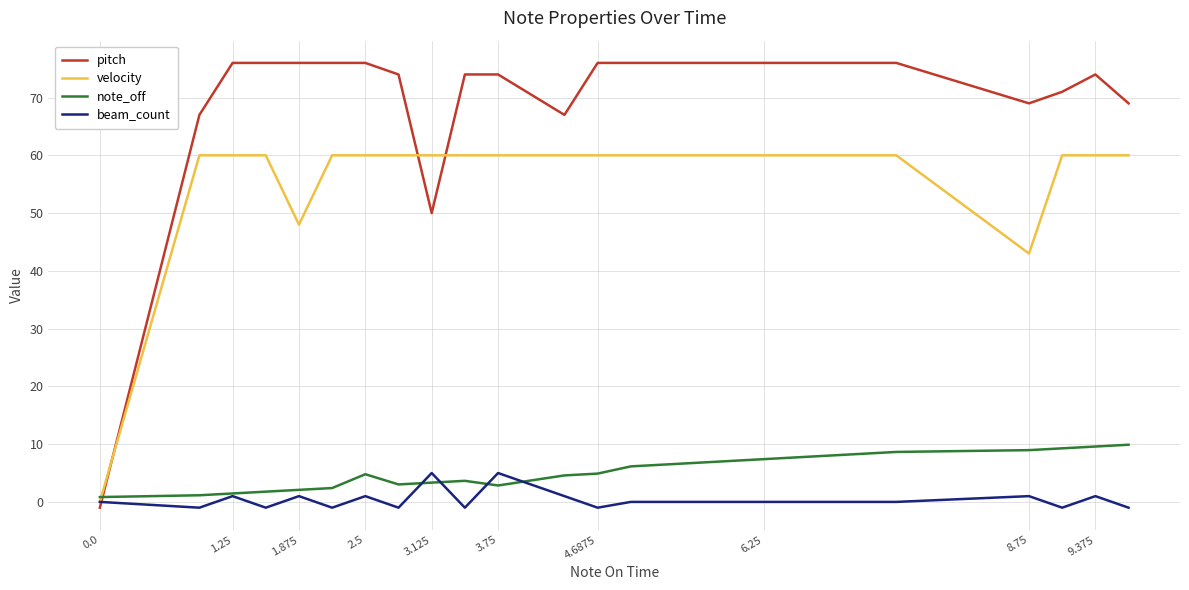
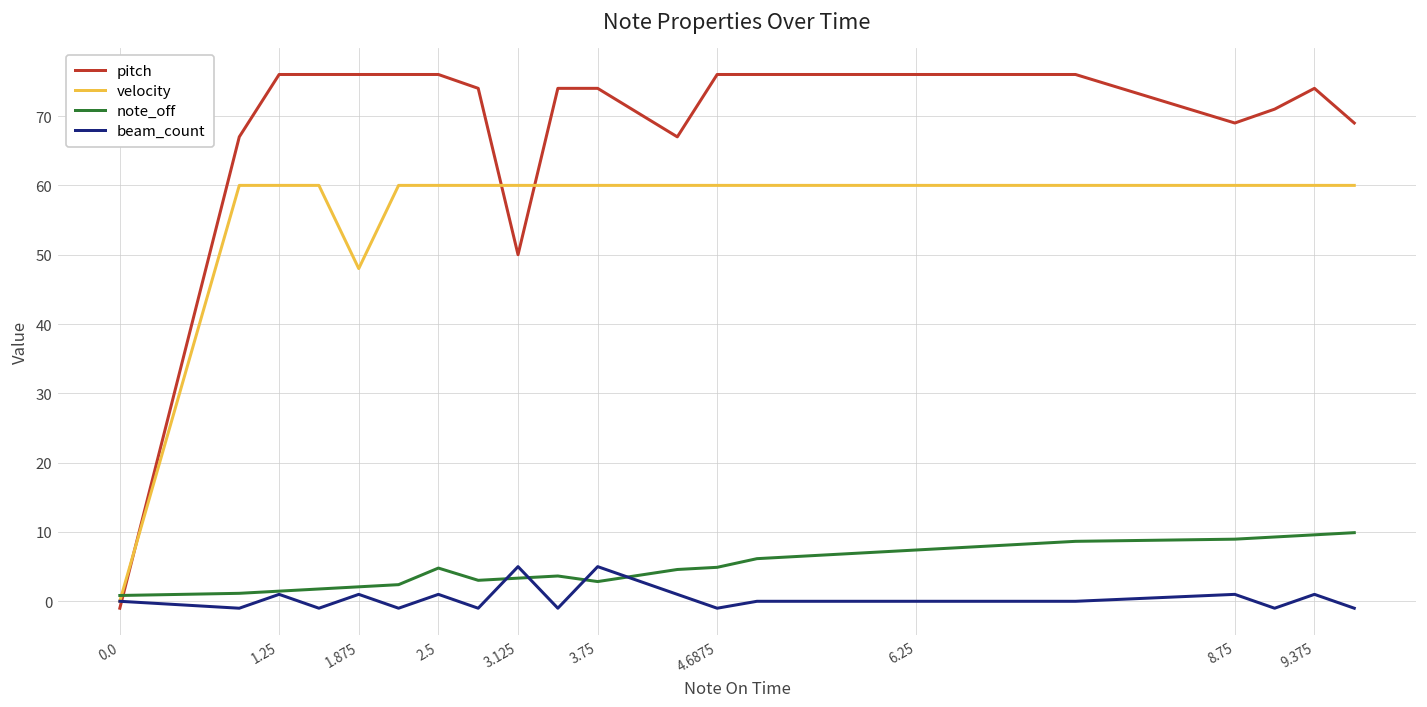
  {
    "pitch": {
      "0.0": -1,
      "1.25": 76,
      "1.875": 76,
      "2.5": 76,
      "3.125": 50,
      "3.75": 74,
      "4.6875": 76,
      "6.25": 76,
      "8.75": 69,
      "9.375": 74
    },
    "velocity": {
      "1.25": 60,
      "1.875": 48,
      "2.5": 60,
      "3.125": 60,
      "3.75": 60,
      "4.6875": 60,
      "6.25": 60,
-     "8.75": 43,
+     "8.75": 60,
      "9.375": 60
    },
    "note_off": {
      "0.0": 1,
      "1.25": 1,
      "1.875": 2,
      "2.5": 5,
      "3.125": 3,
      "3.75": 3,
      "4.6875": 5,
      "6.25": 7,
      "8.75": 9,
      "9.375": 10
    },
    "beam_count": {
      "1.25": 1,
      "1.875": 1,
      "2.5": 1,
      "3.125": 5,
      "3.75": 5,
      "4.6875": -1,
      "6.25": 0,
      "8.75": 1,
      "9.375": 1
    }
  }
